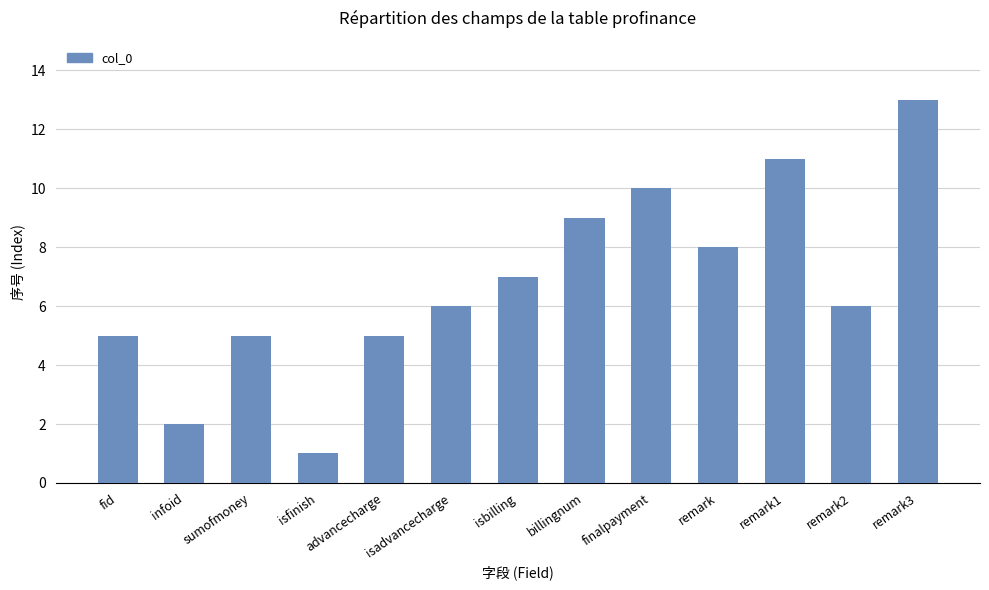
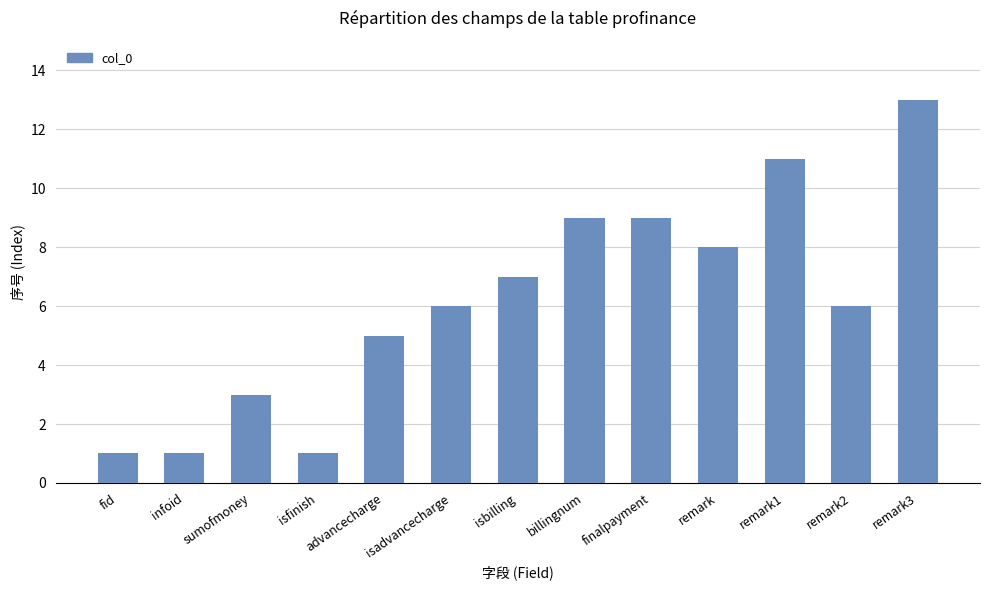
  {
-   "fid": 5,
-   "infoid": 2,
-   "sumofmoney": 5,
+   "fid": 1,
+   "infoid": 1,
+   "sumofmoney": 3,
    "isfinish": 1,
    "advancecharge": 5,
    "isadvancecharge": 6,
    "isbilling": 7,
    "billingnum": 9,
-   "finalpayment": 10,
+   "finalpayment": 9,
    "remark": 8,
    "remark1": 11,
    "remark2": 6,
    "remark3": 13
  }
